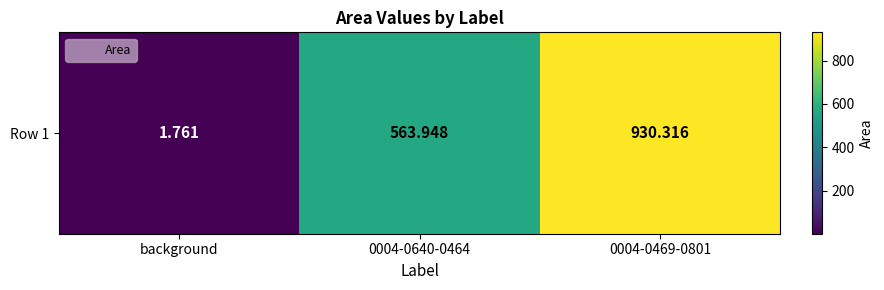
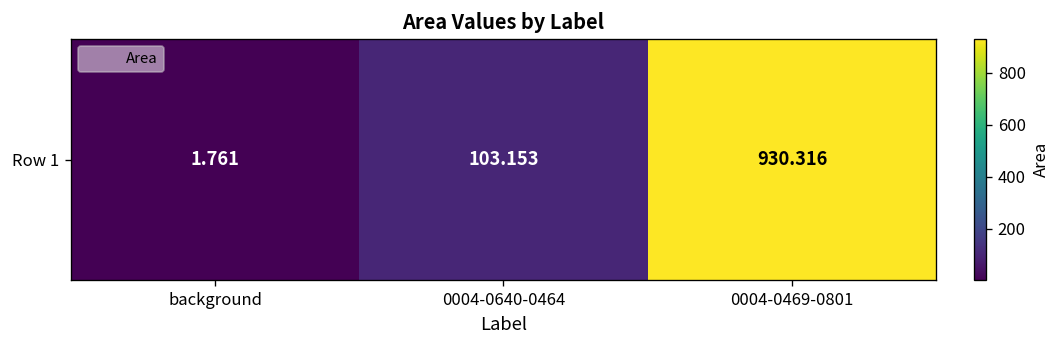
  {
    "Row 1": {
      "background": 1.761,
-     "0004-0640-0464": 563.948,
+     "0004-0640-0464": 103.153,
      "0004-0469-0801": 930.316
    }
  }
